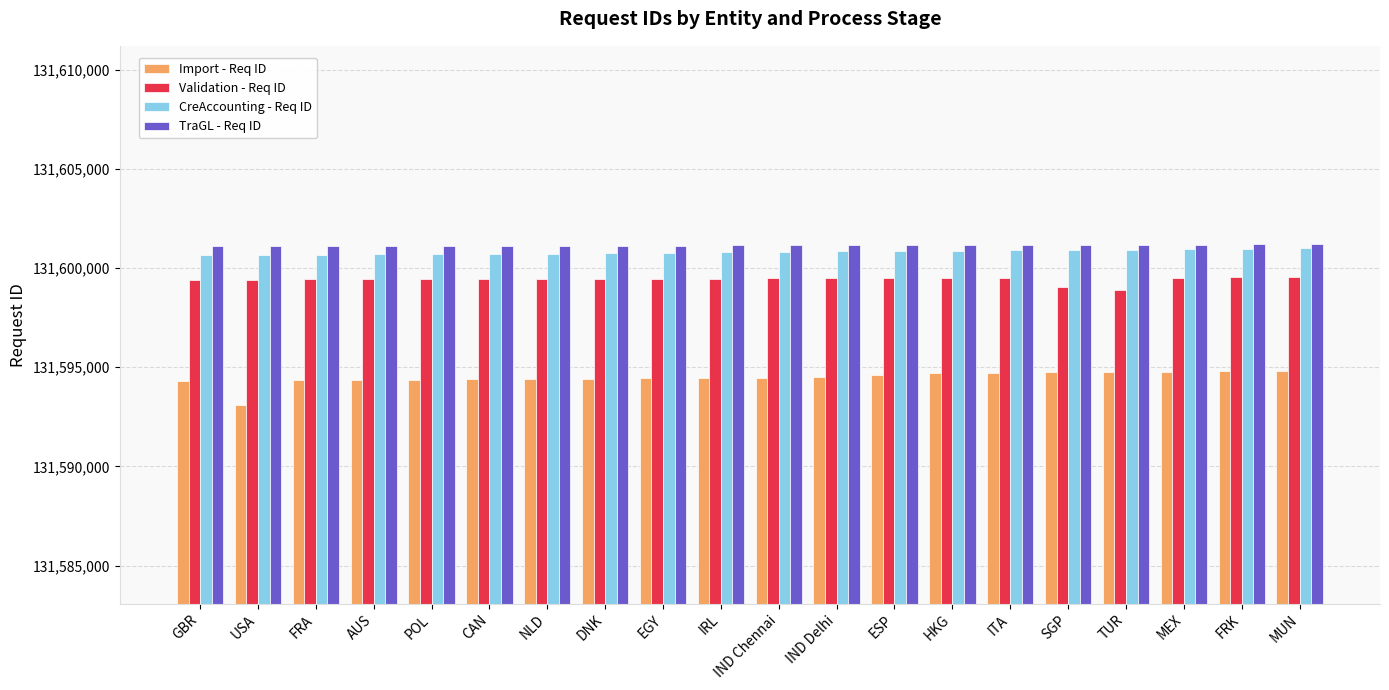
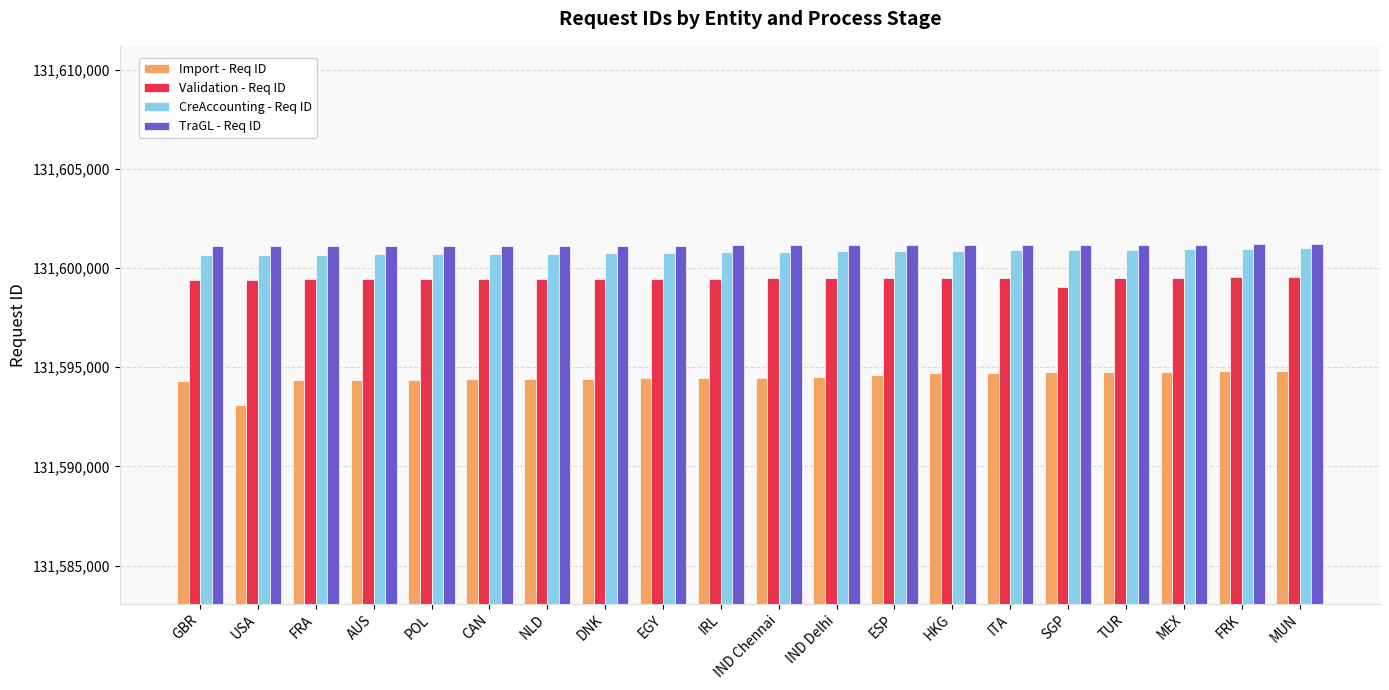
  {
    "Import - Req ID": {
      "GBR": "131,594,300",
      "USA": "131,593,100",
      "FRA": "131,594,300",
      "AUS": "131,594,400",
      "POL": "131,594,400",
      "CAN": "131,594,400",
      "NLD": "131,594,400",
      "DNK": "131,594,400",
      "EGY": "131,594,400",
      "IRL": "131,594,500",
      "IND Chennai": "131,594,500",
      "IND Delhi": "131,594,500",
      "ESP": "131,594,600",
      "HKG": "131,594,700",
      "ITA": "131,594,700",
      "SGP": "131,594,700",
      "TUR": "131,594,800",
      "MEX": "131,594,800",
      "FRK": "131,594,800",
      "MUN": "131,594,800"
    },
    "Validation - Req ID": {
      "GBR": "131,599,400",
      "USA": "131,599,400",
      "FRA": "131,599,400",
      "AUS": "131,599,400",
      "POL": "131,599,400",
      "CAN": "131,599,400",
      "NLD": "131,599,400",
      "DNK": "131,599,500",
      "EGY": "131,599,500",
      "IRL": "131,599,500",
      "IND Chennai": "131,599,500",
      "IND Delhi": "131,599,500",
      "ESP": "131,599,500",
      "HKG": "131,599,500",
      "ITA": "131,599,500",
      "SGP": "131,599,000",
-     "TUR": "131,598,900",
+     "TUR": "131,599,500",
      "MEX": "131,599,500",
      "FRK": "131,599,500",
      "MUN": "131,599,500"
    },
    "CreAccounting - Req ID": {
      "GBR": "131,600,700",
      "USA": "131,600,700",
      "FRA": "131,600,700",
      "AUS": "131,600,700",
      "POL": "131,600,700",
      "CAN": "131,600,700",
      "NLD": "131,600,700",
      "DNK": "131,600,700",
      "EGY": "131,600,800",
      "IRL": "131,600,800",
      "IND Chennai": "131,600,800",
      "IND Delhi": "131,600,800",
      "ESP": "131,600,900",
      "HKG": "131,600,900",
      "ITA": "131,600,900",
      "SGP": "131,600,900",
      "TUR": "131,600,900",
      "MEX": "131,600,900",
      "FRK": "131,601,000",
      "MUN": "131,601,000"
    },
    "TraGL - Req ID": {
      "GBR": "131,601,100",
      "USA": "131,601,100",
      "FRA": "131,601,100",
      "AUS": "131,601,100",
      "POL": "131,601,100",
      "CAN": "131,601,100",
      "NLD": "131,601,100",
      "DNK": "131,601,100",
      "EGY": "131,601,100",
      "IRL": "131,601,100",
      "IND Chennai": "131,601,100",
      "IND Delhi": "131,601,100",
      "ESP": "131,601,100",
      "HKG": "131,601,200",
      "ITA": "131,601,200",
      "SGP": "131,601,200",
      "TUR": "131,601,200",
      "MEX": "131,601,200",
      "FRK": "131,601,200",
      "MUN": "131,601,200"
    }
  }
